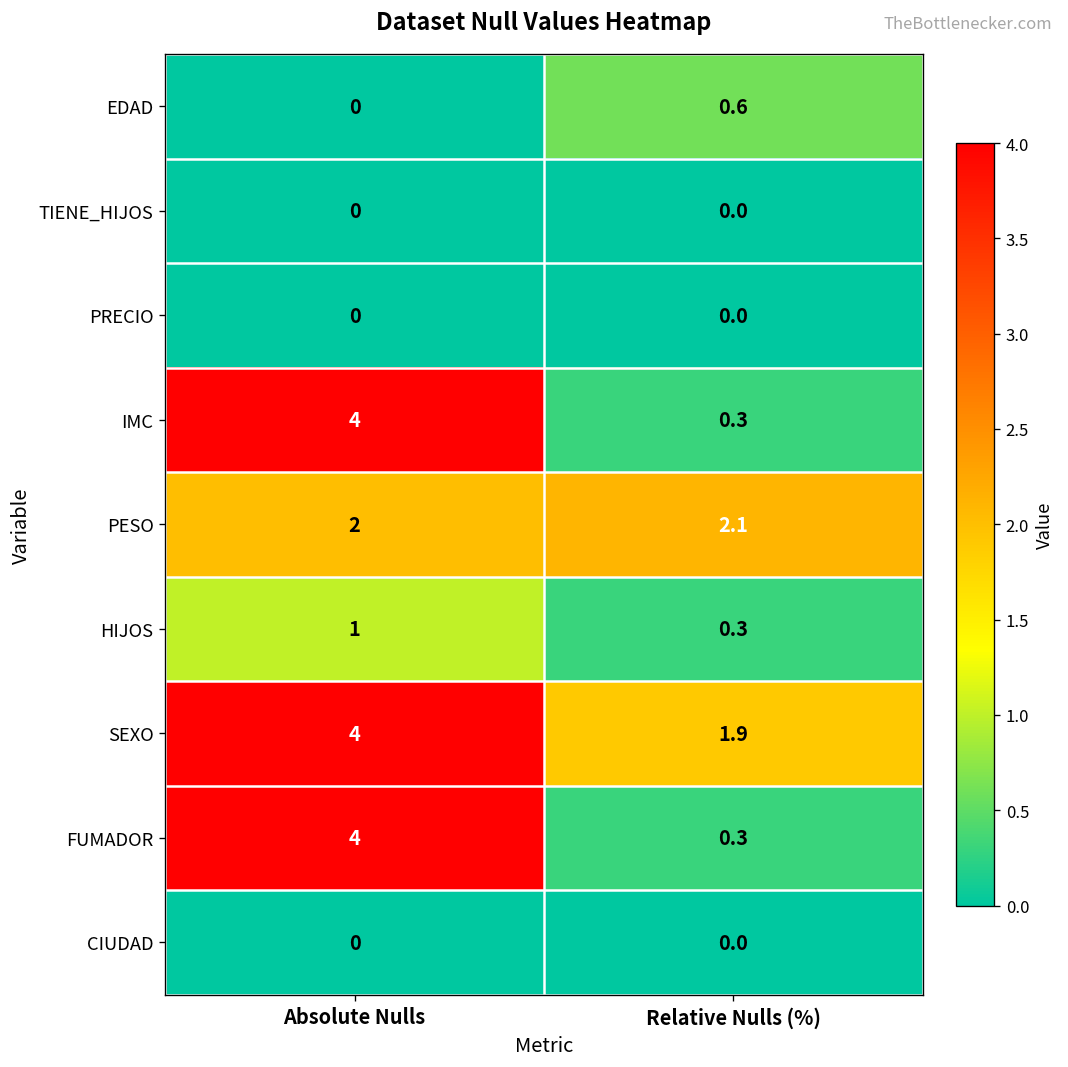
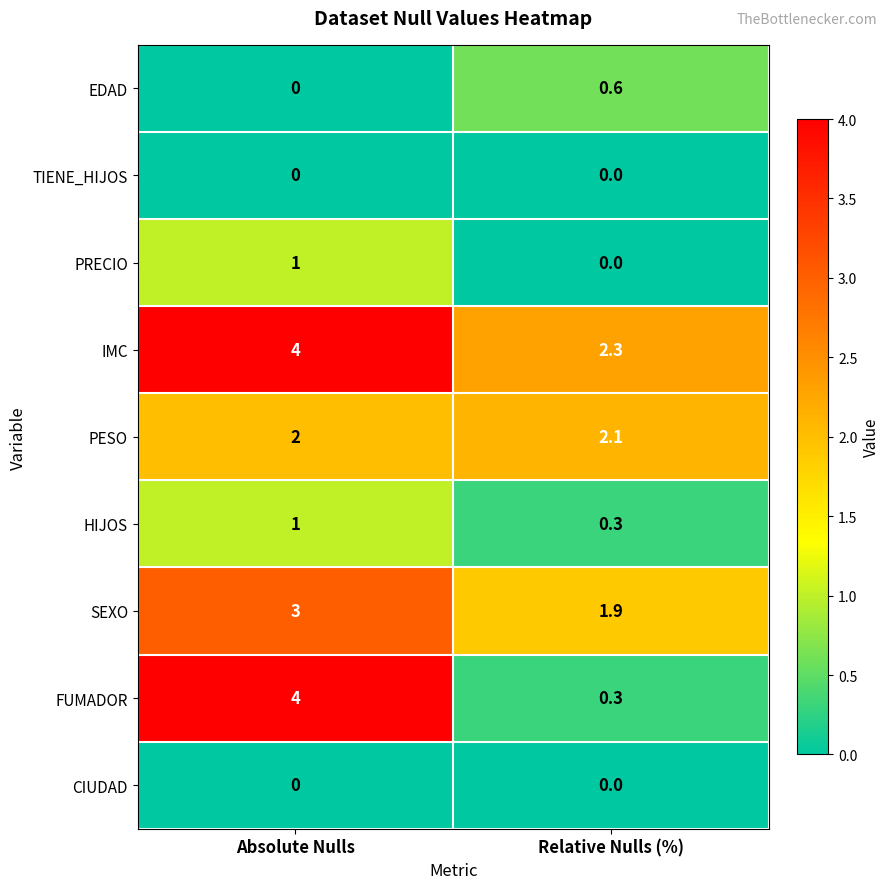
  {
    "EDAD": {
      "Absolute Nulls": 0,
      "Relative Nulls (%)": 0.6
    },
    "TIENE_HIJOS": {
      "Absolute Nulls": 0,
      "Relative Nulls (%)": 0.0
    },
    "PRECIO": {
-     "Absolute Nulls": 0,
+     "Absolute Nulls": 1,
      "Relative Nulls (%)": 0.0
    },
    "IMC": {
      "Absolute Nulls": 4,
-     "Relative Nulls (%)": 0.3
+     "Relative Nulls (%)": 2.3
    },
    "PESO": {
      "Absolute Nulls": 2,
      "Relative Nulls (%)": 2.1
    },
    "HIJOS": {
      "Absolute Nulls": 1,
      "Relative Nulls (%)": 0.3
    },
    "SEXO": {
-     "Absolute Nulls": 4,
+     "Absolute Nulls": 3,
      "Relative Nulls (%)": 1.9
    },
    "FUMADOR": {
      "Absolute Nulls": 4,
      "Relative Nulls (%)": 0.3
    },
    "CIUDAD": {
      "Absolute Nulls": 0,
      "Relative Nulls (%)": 0.0
    }
  }
